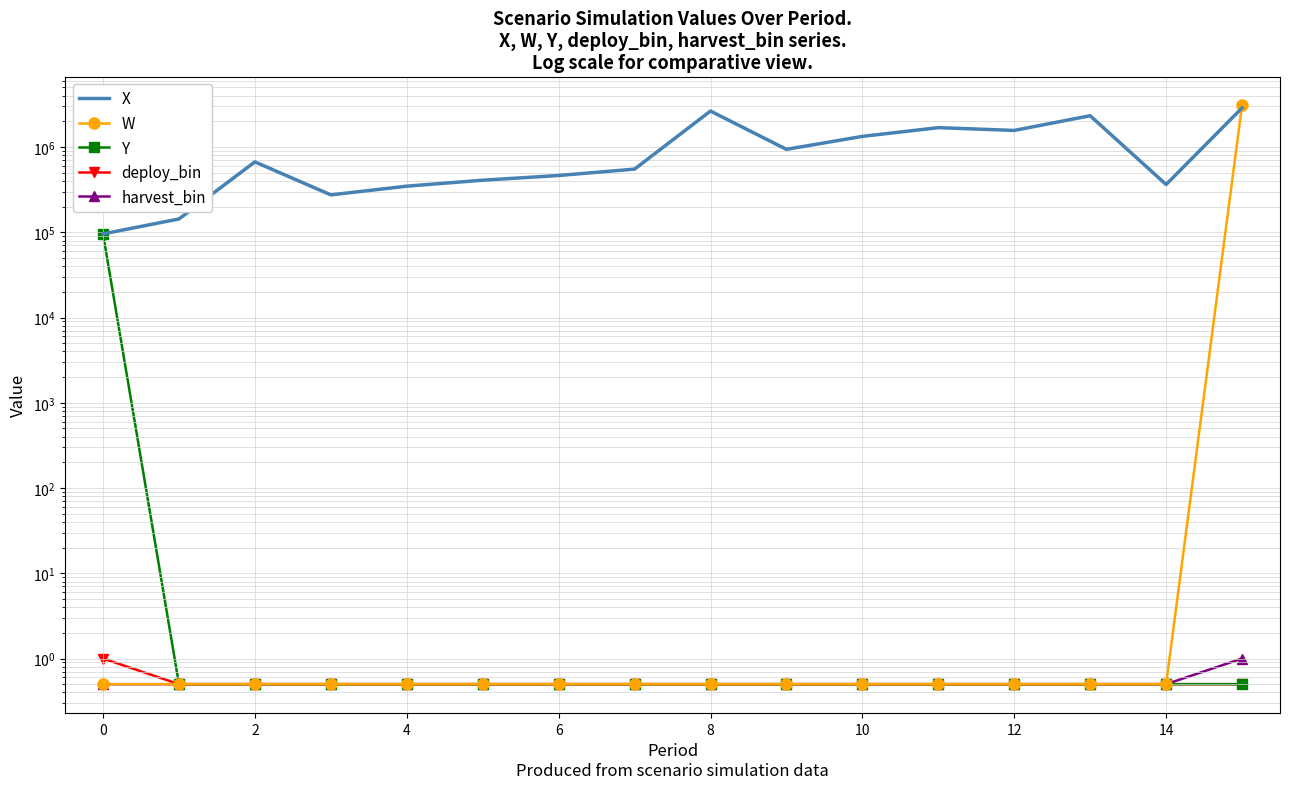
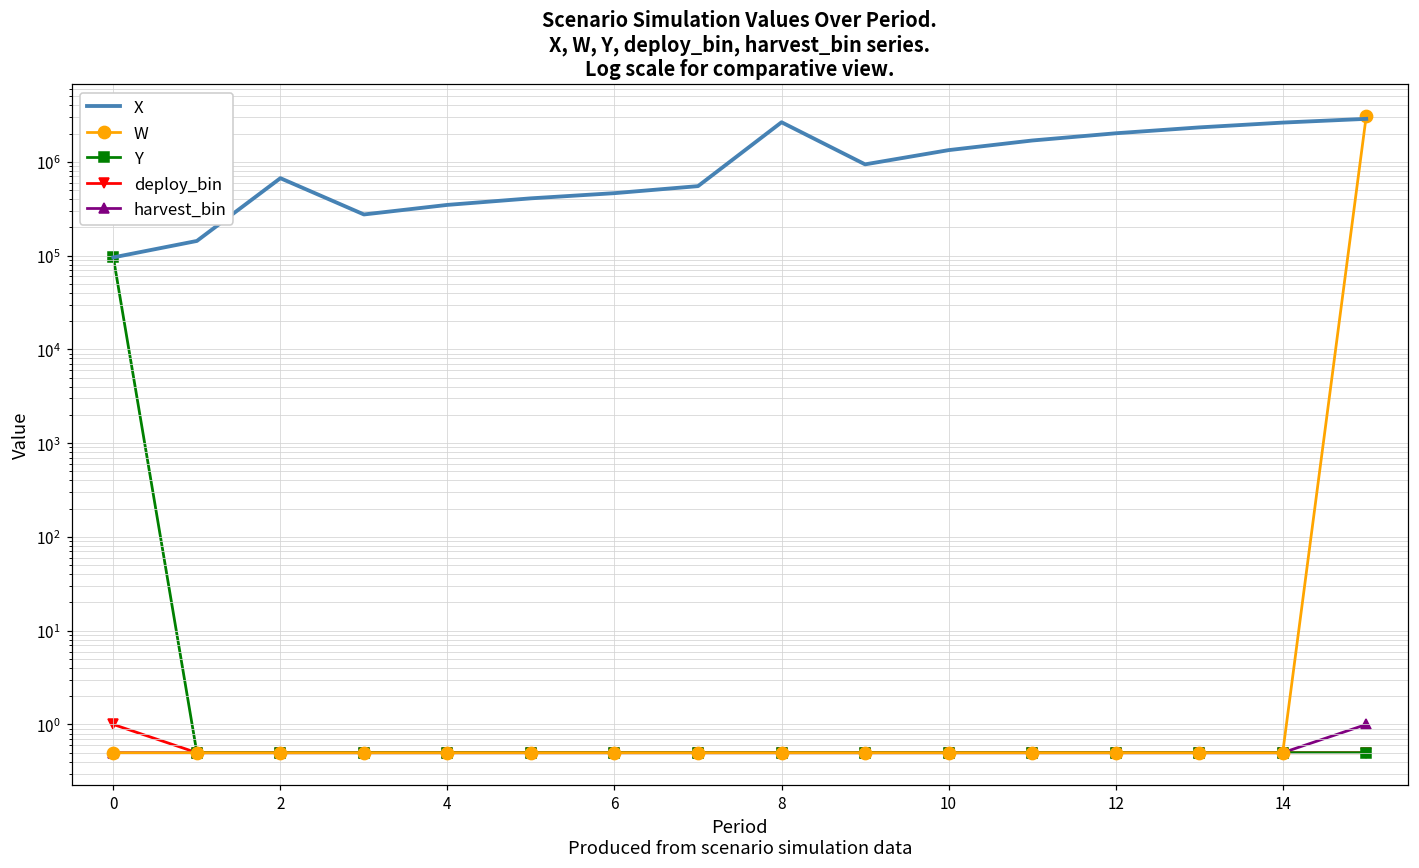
  {
    "X": {
      "2": 700000,
      "4": 350000,
      "6": 500000,
      "8": 2600000,
      "10": 1300000,
-     "12": 1600000,
-     "14": 360000
+     "12": 2000000,
+     "14": 2600000
    },
    "deploy_bin": {
      "0": 1
    }
  }
